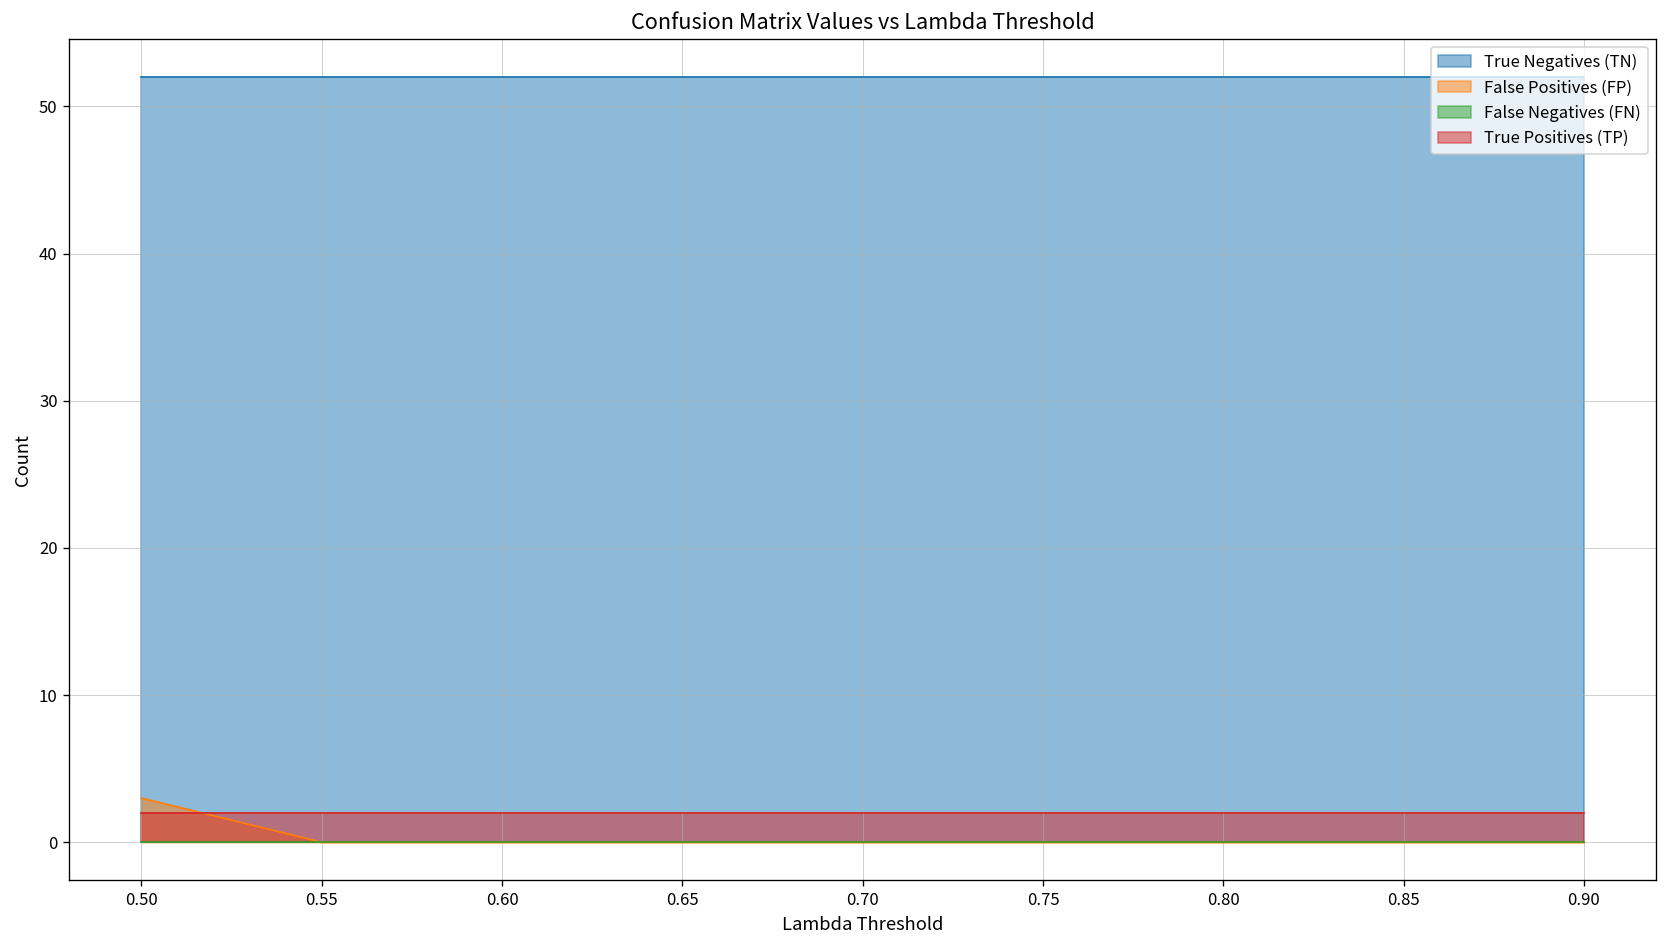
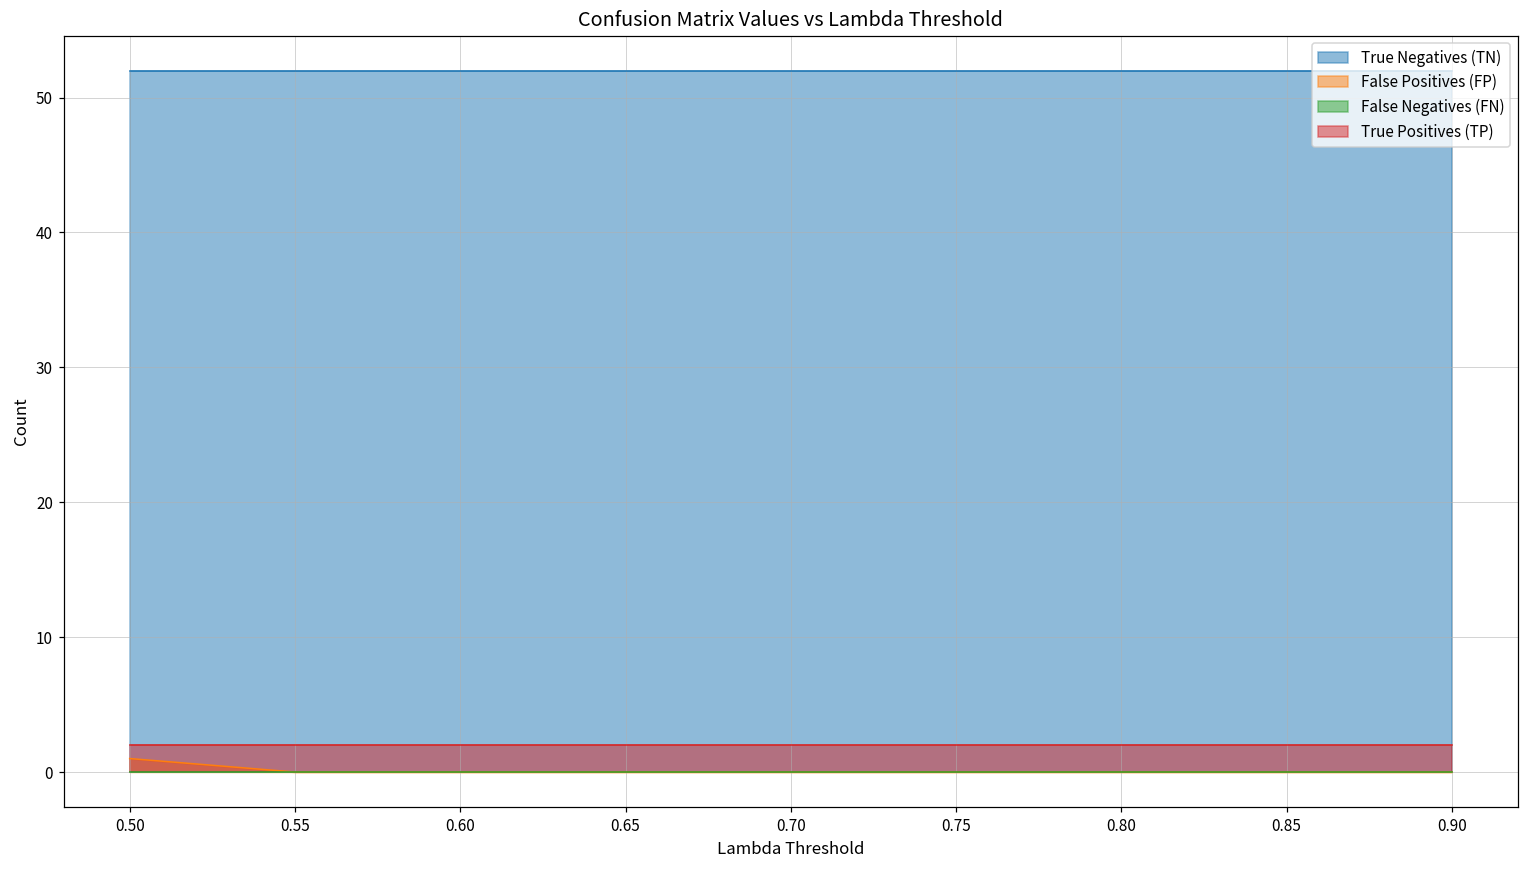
  {
    "True Negatives (TN)": {
      "0.50": 52,
      "0.55": 52,
      "0.60": 52,
      "0.65": 52,
      "0.70": 52,
      "0.75": 52,
      "0.80": 52,
      "0.85": 52
    },
    "False Positives (FP)": {
-     "0.50": 3
+     "0.50": 1
    },
    "False Negatives (FN)": {
      "0.50": 0
    },
    "True Positives (TP)": {
      "0.50": 2,
      "0.55": 2,
      "0.60": 2,
      "0.65": 2,
      "0.70": 2,
      "0.75": 2,
      "0.80": 2,
      "0.85": 2,
      "0.90": 2
    }
  }
